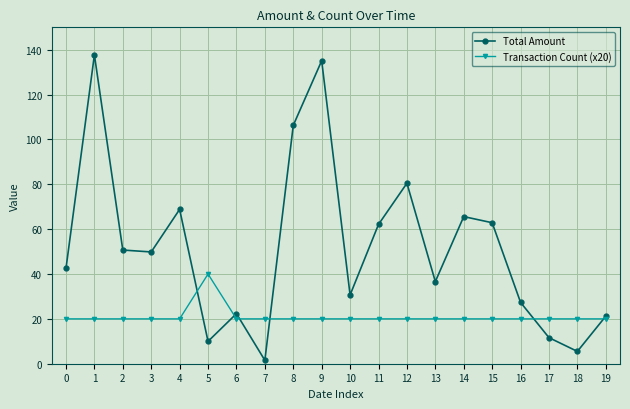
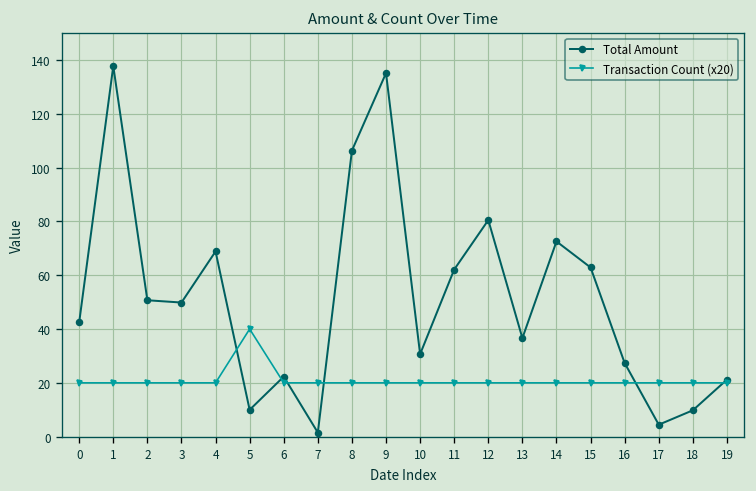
  {
    "Total Amount": {
      "0": 42,
      "1": 138,
      "2": 51,
      "3": 50,
      "4": 69,
      "5": 10,
      "6": 22,
      "7": 2,
      "8": 106,
      "9": 135,
      "10": 31,
      "11": 62,
      "12": 80,
      "13": 37,
-     "14": 66,
+     "14": 73,
      "15": 63,
      "16": 27,
-     "17": 12,
-     "18": 5,
+     "17": 4,
+     "18": 10,
      "19": 21
    },
    "Transaction Count (x20)": {
      "0": 20,
      "1": 20,
      "2": 20,
      "3": 20,
      "4": 20,
      "5": 40,
      "6": 20,
      "7": 20,
      "8": 20,
      "9": 20,
      "10": 20,
      "11": 20,
      "12": 20,
      "13": 20,
      "14": 20,
      "15": 20,
      "16": 20,
      "17": 20,
      "18": 20,
      "19": 20
    }
  }
